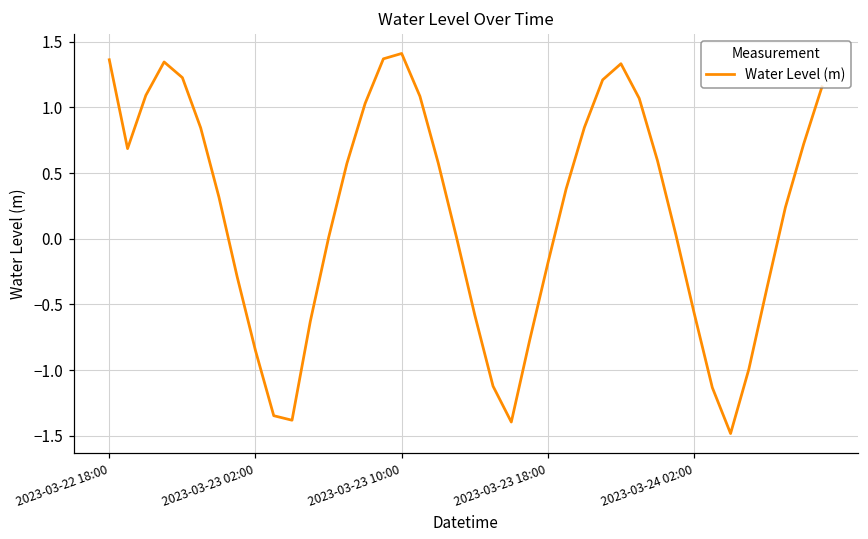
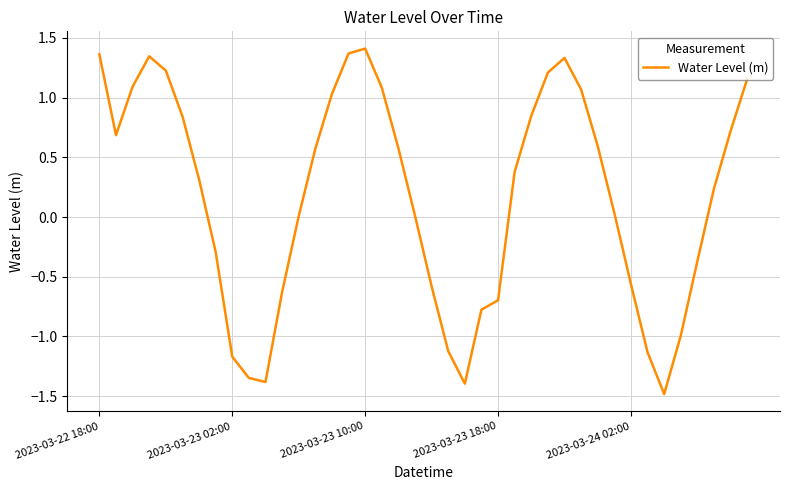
  {
    "2023-03-22 18:00": 1.36,
-   "2023-03-23 02:00": -0.85,
+   "2023-03-23 02:00": -1.17,
    "2023-03-23 10:00": 1.41,
-   "2023-03-23 18:00": -0.19,
+   "2023-03-23 18:00": -0.70,
    "2023-03-24 02:00": -0.56
  }
